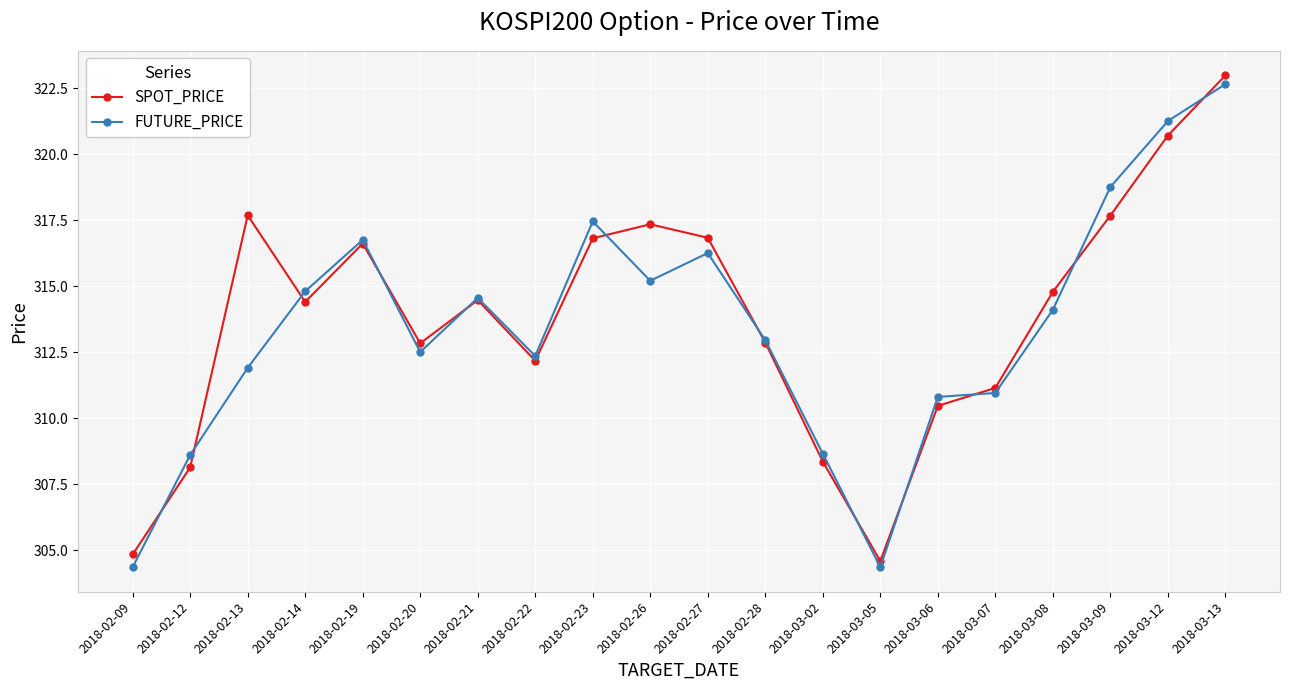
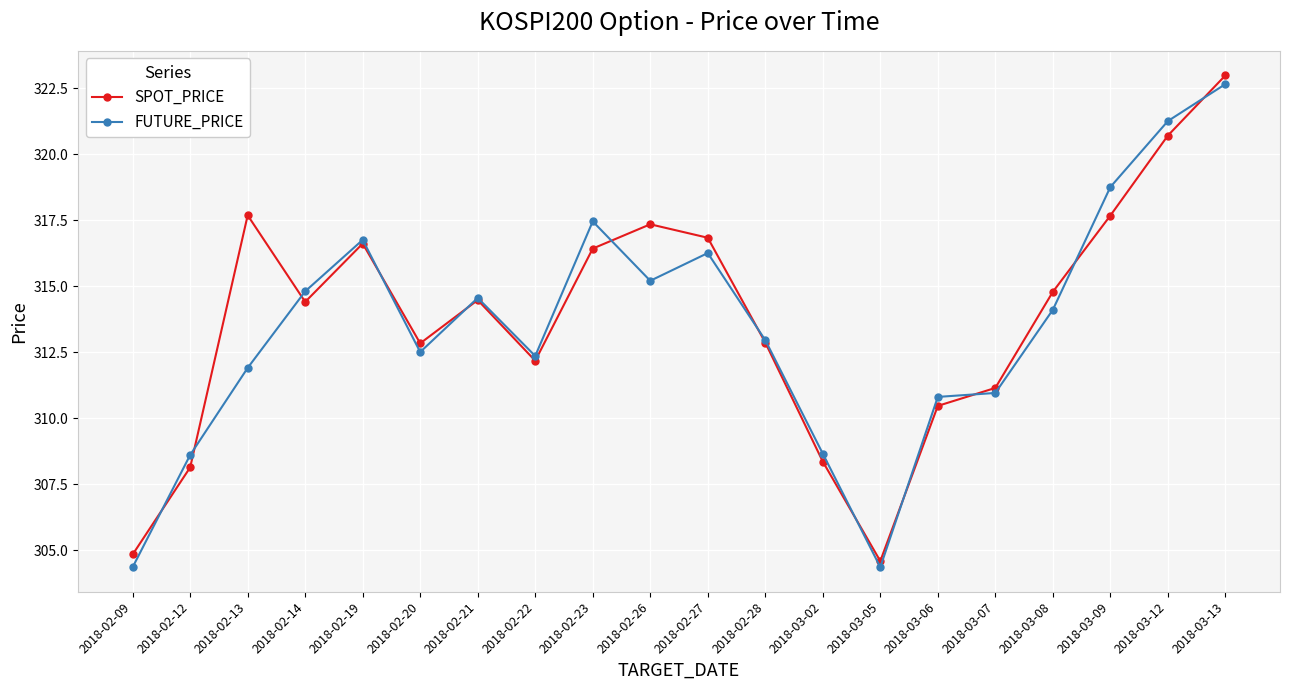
  {
    "SPOT_PRICE": {
      "2018-02-09": 304.8,
      "2018-02-12": 308.1,
      "2018-02-13": 317.7,
      "2018-02-14": 314.4,
      "2018-02-19": 316.6,
      "2018-02-20": 312.8,
      "2018-02-22": 312.2,
-     "2018-02-23": 316.8,
+     "2018-02-23": 316.4,
      "2018-02-26": 317.3,
      "2018-02-27": 316.8,
      "2018-03-02": 308.4,
      "2018-03-05": 304.6,
      "2018-03-06": 310.5,
      "2018-03-07": 311.1,
      "2018-03-08": 314.8,
      "2018-03-09": 317.7,
      "2018-03-12": 320.7,
      "2018-03-13": 323.0
    },
    "FUTURE_PRICE": {
      "2018-02-09": 304.4,
      "2018-02-12": 308.6,
      "2018-02-13": 311.9,
      "2018-02-14": 314.8,
      "2018-02-19": 316.8,
      "2018-02-20": 312.5,
      "2018-02-22": 312.4,
      "2018-02-23": 317.5,
      "2018-02-26": 315.2,
      "2018-02-27": 316.3,
      "2018-03-02": 308.7,
      "2018-03-05": 304.4,
      "2018-03-06": 310.8,
      "2018-03-07": 311.0,
      "2018-03-08": 314.1,
      "2018-03-09": 318.8,
      "2018-03-12": 321.3,
      "2018-03-13": 322.7
    }
  }
